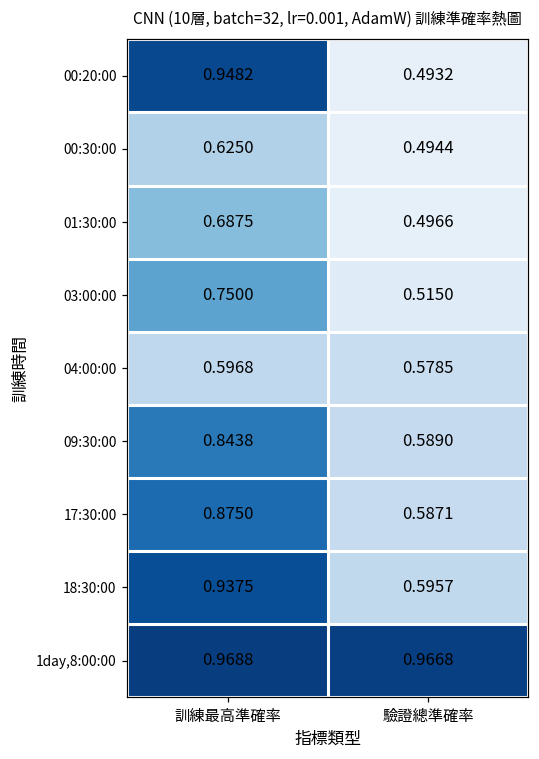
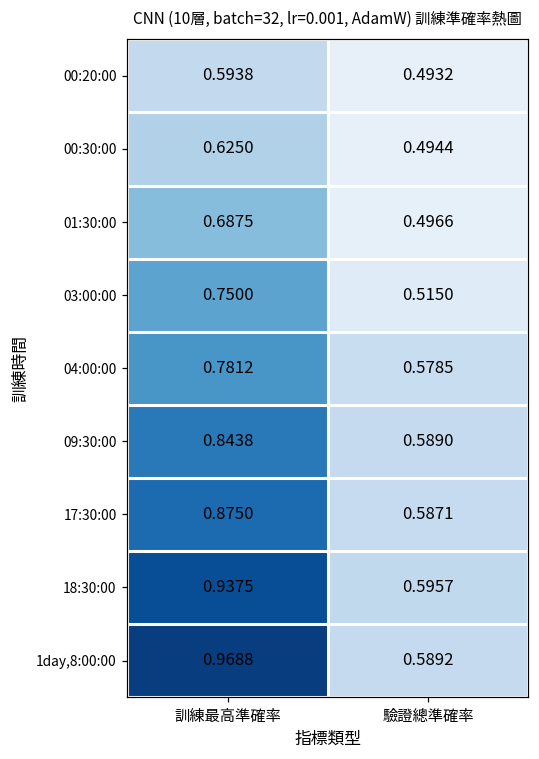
  {
    "00:20:00": {
-     "訓練最高準確率": 0.9482,
+     "訓練最高準確率": 0.5938,
      "驗證總準確率": 0.4932
    },
    "00:30:00": {
      "訓練最高準確率": 0.6250,
      "驗證總準確率": 0.4944
    },
    "01:30:00": {
      "訓練最高準確率": 0.6875,
      "驗證總準確率": 0.4966
    },
    "03:00:00": {
      "訓練最高準確率": 0.7500,
      "驗證總準確率": 0.5150
    },
    "04:00:00": {
-     "訓練最高準確率": 0.5968,
+     "訓練最高準確率": 0.7812,
      "驗證總準確率": 0.5785
    },
    "09:30:00": {
      "訓練最高準確率": 0.8438,
      "驗證總準確率": 0.5890
    },
    "17:30:00": {
      "訓練最高準確率": 0.8750,
      "驗證總準確率": 0.5871
    },
    "18:30:00": {
      "訓練最高準確率": 0.9375,
      "驗證總準確率": 0.5957
    },
    "1day,8:00:00": {
      "訓練最高準確率": 0.9688,
-     "驗證總準確率": 0.9668
+     "驗證總準確率": 0.5892
    }
  }
